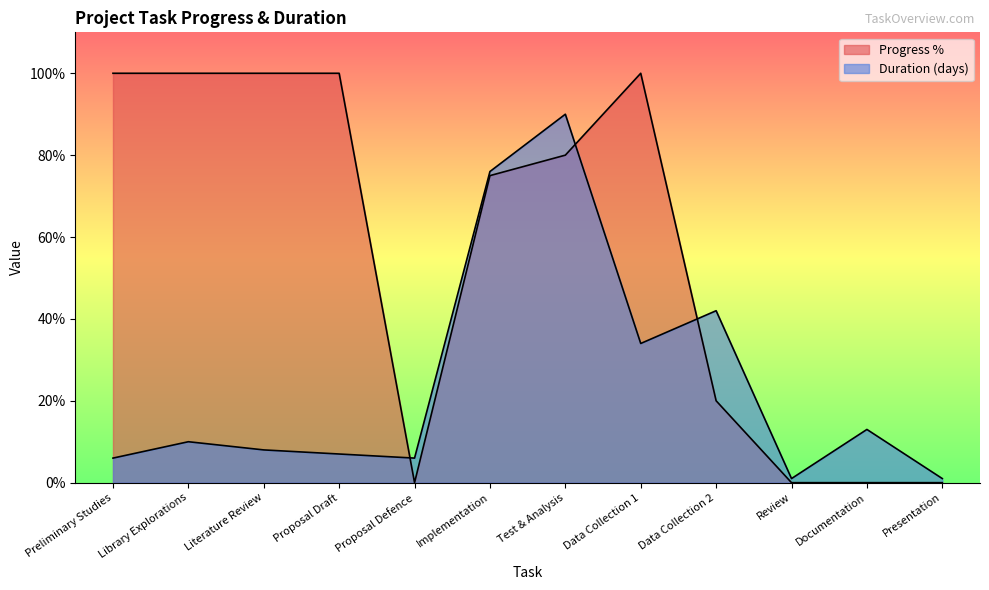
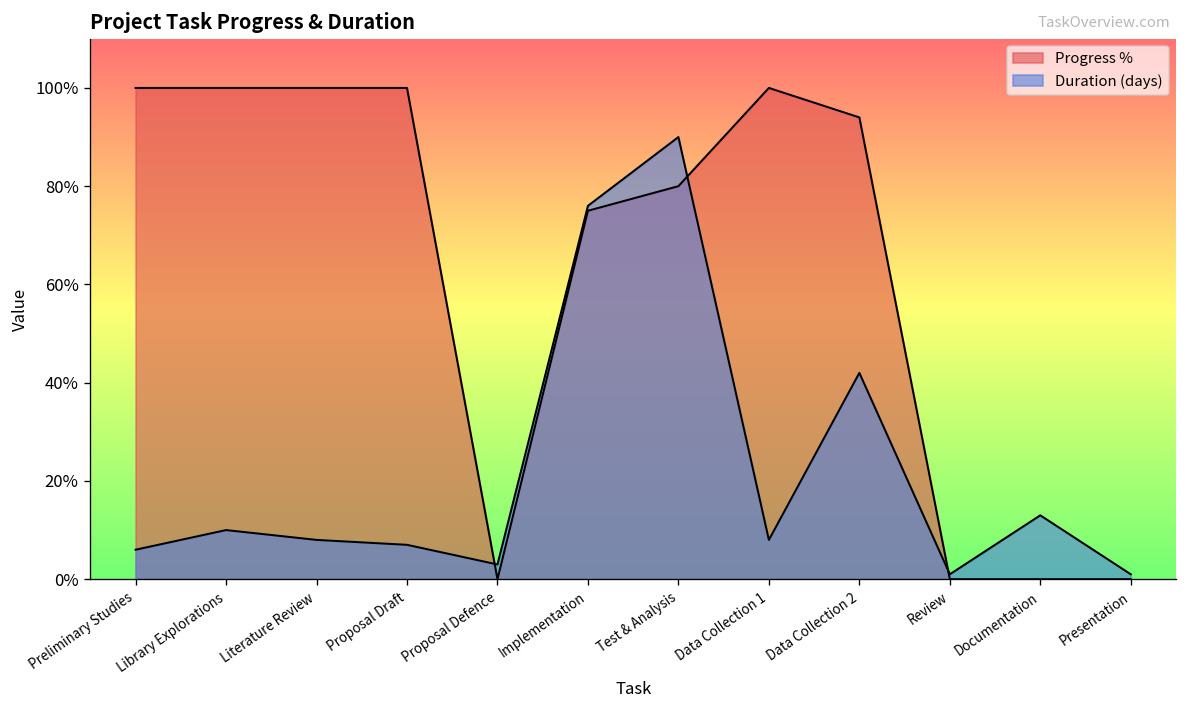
  {
    "Progress %": {
      "Preliminary Studies": "100%",
      "Library Explorations": "100%",
      "Literature Review": "100%",
      "Proposal Draft": "100%",
      "Proposal Defence": "0%",
      "Implementation": "75%",
      "Test & Analysis": "80%",
      "Data Collection 1": "100%",
-     "Data Collection 2": "20%",
+     "Data Collection 2": "94%",
      "Review": "0%",
      "Documentation": "0%",
      "Presentation": "0%"
    },
    "Duration (days)": {
      "Preliminary Studies": "6%",
      "Library Explorations": "10%",
      "Literature Review": "8%",
      "Proposal Draft": "7%",
-     "Proposal Defence": "6%",
+     "Proposal Defence": "3%",
      "Implementation": "76%",
      "Test & Analysis": "90%",
-     "Data Collection 1": "34%",
+     "Data Collection 1": "8%",
      "Data Collection 2": "42%",
      "Review": "1%",
      "Documentation": "13%",
      "Presentation": "1%"
    }
  }
